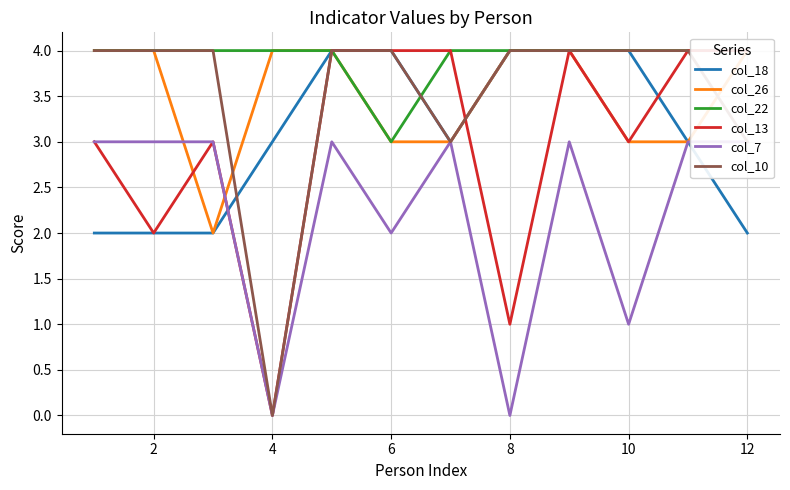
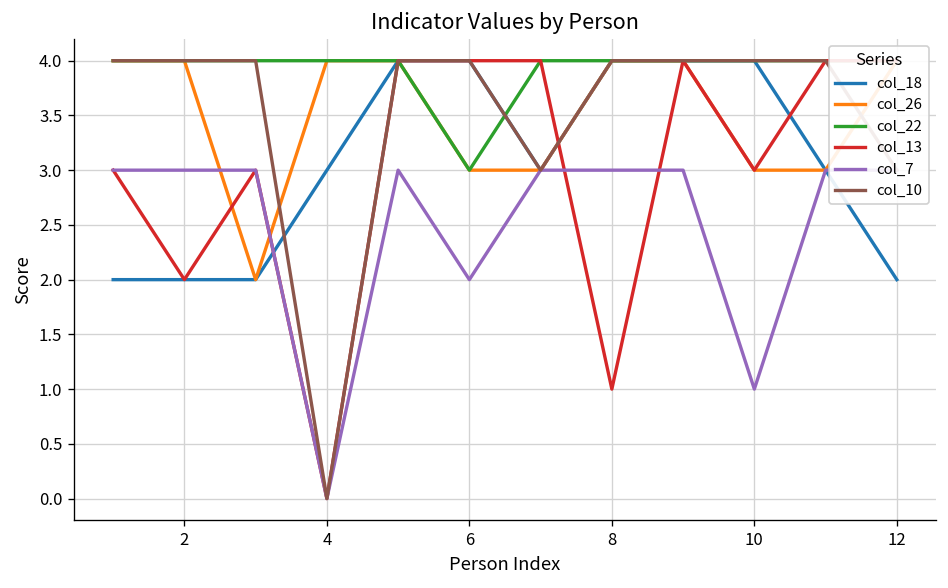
  {
    "col_18": {
      "4": 3,
      "12": 2
    },
    "col_13": {
      "8": 1
    },
    "col_7": {
      "2": 3,
      "6": 2,
-     "8": 0,
+     "8": 3,
      "10": 1
    }
  }
